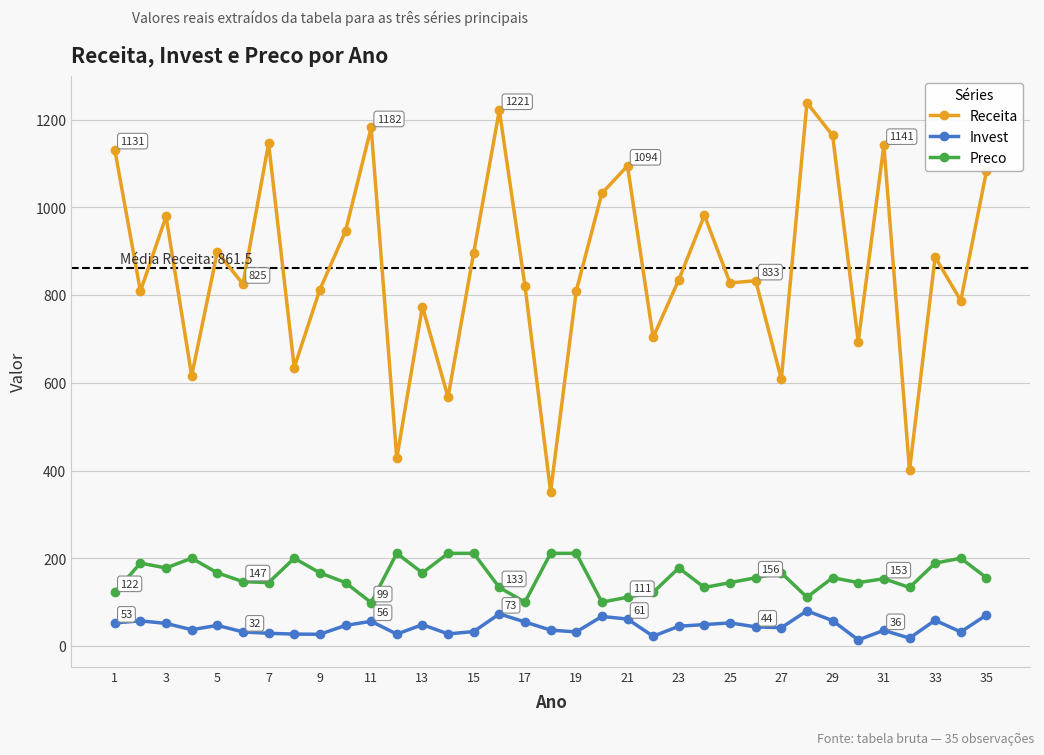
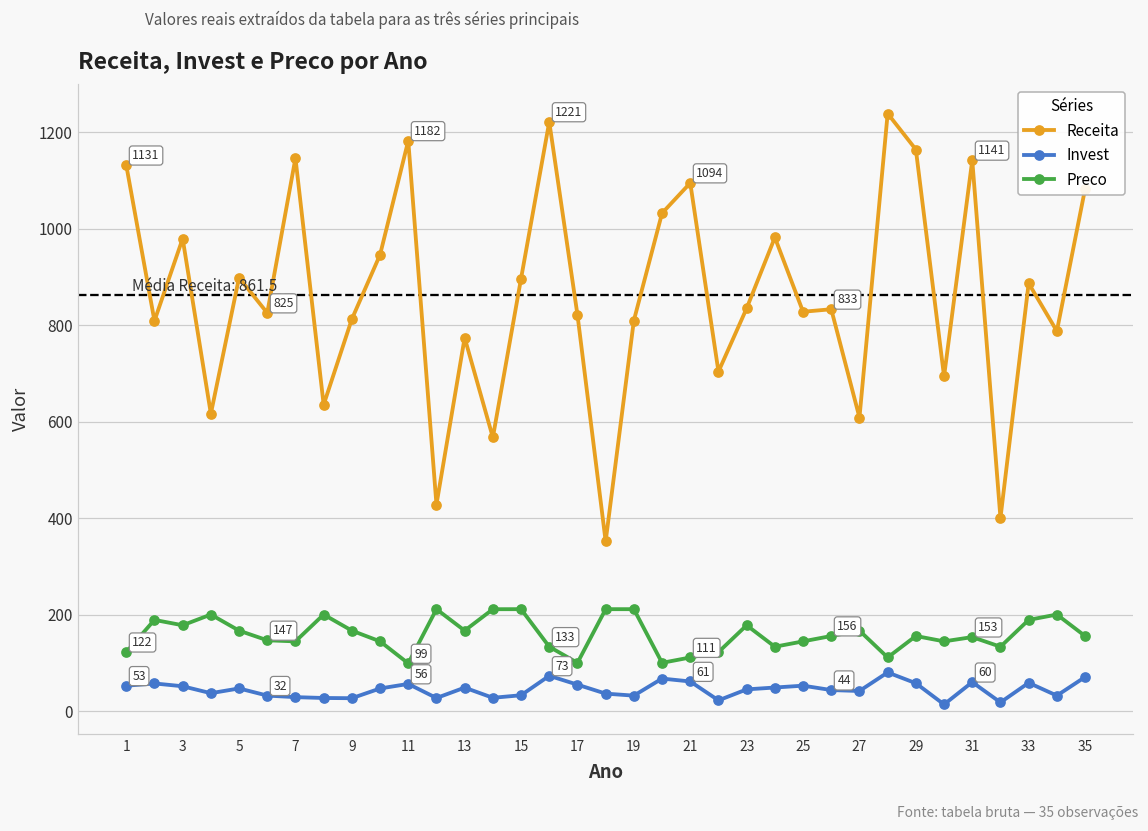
  {
    "Receita": {
      "3": 980,
      "7": 1150,
      "9": 810,
      "13": 770,
      "15": 900,
      "17": 820,
      "19": 810,
      "23": 830,
      "25": 830,
      "27": 610,
      "29": 1160,
      "33": 890,
      "35": 1080
    },
    "Invest": {
-     "31": 36
+     "31": 60
    },
    "Preco": {
      "3": 180,
      "5": 170,
      "9": 170,
      "13": 170,
      "15": 210,
      "17": 100,
      "19": 210,
      "23": 180,
      "25": 140,
      "29": 160,
      "33": 190,
      "35": 160
    }
  }
